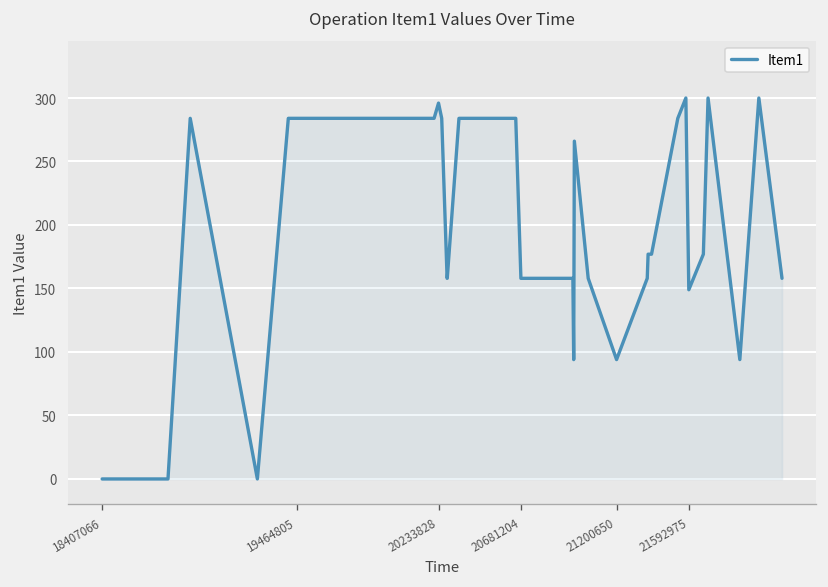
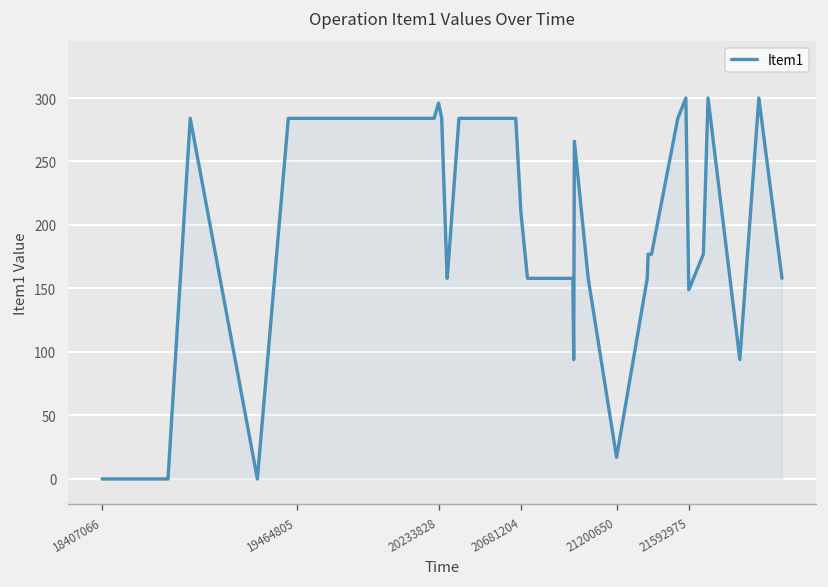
  {
    "18407066": 0,
    "19464805": 284,
    "20233828": 296,
-   "20681204": 158,
-   "21200650": 94,
+   "20681204": 210,
+   "21200650": 17,
    "21592975": 149
  }
